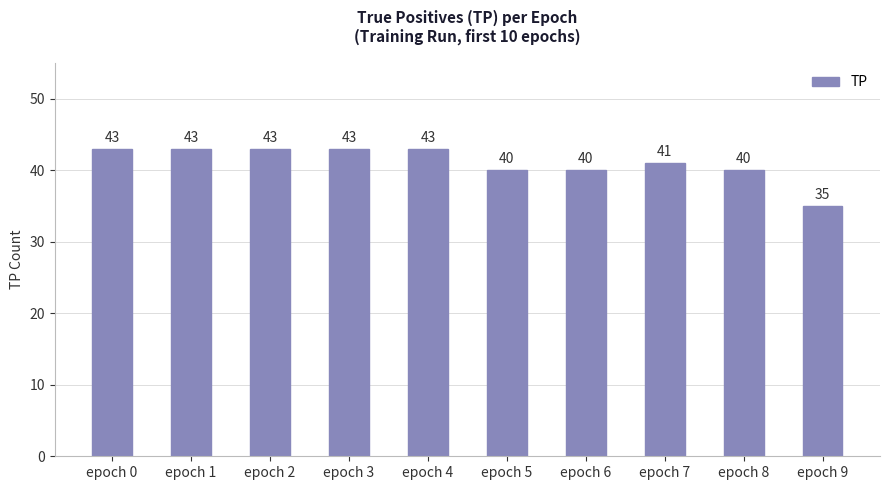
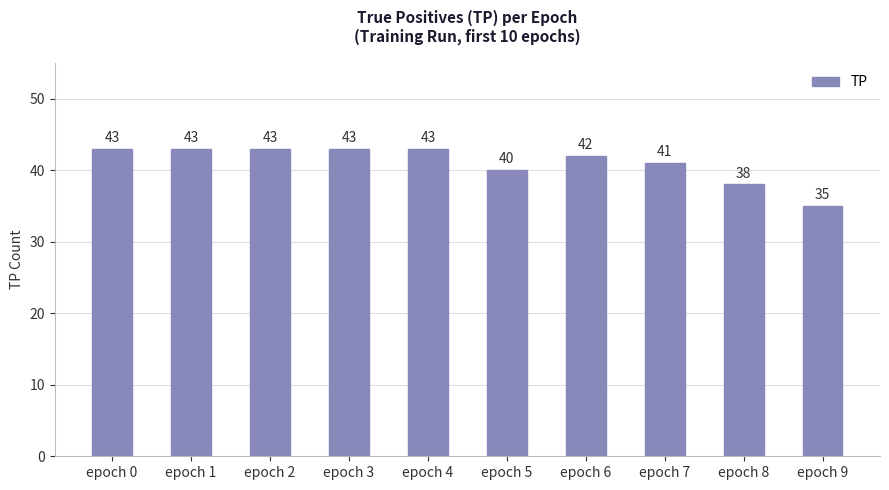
  {
    "epoch 0": 43,
    "epoch 1": 43,
    "epoch 2": 43,
    "epoch 3": 43,
    "epoch 4": 43,
    "epoch 5": 40,
-   "epoch 6": 40,
+   "epoch 6": 42,
    "epoch 7": 41,
-   "epoch 8": 40,
+   "epoch 8": 38,
    "epoch 9": 35
  }
